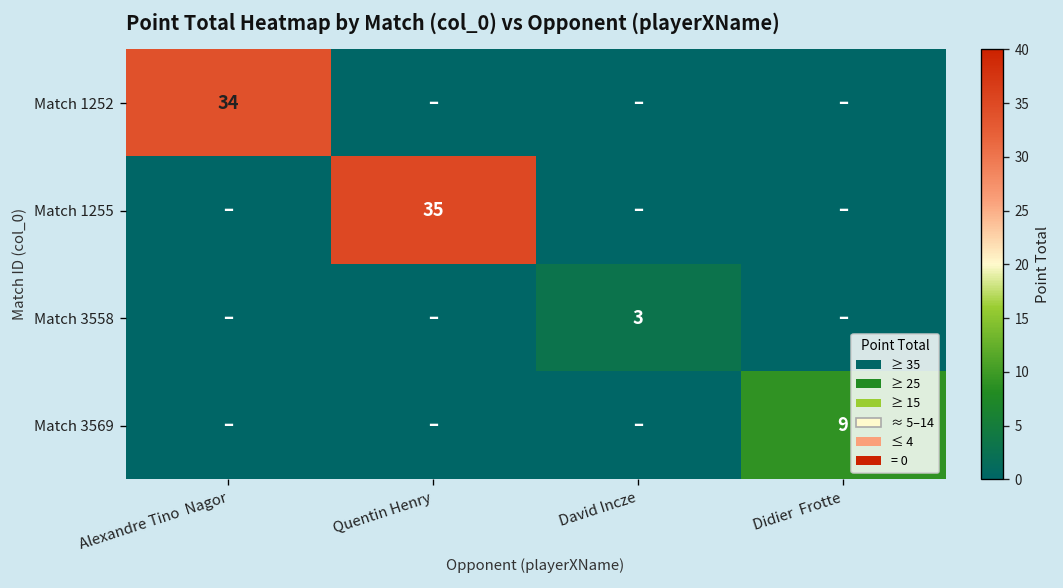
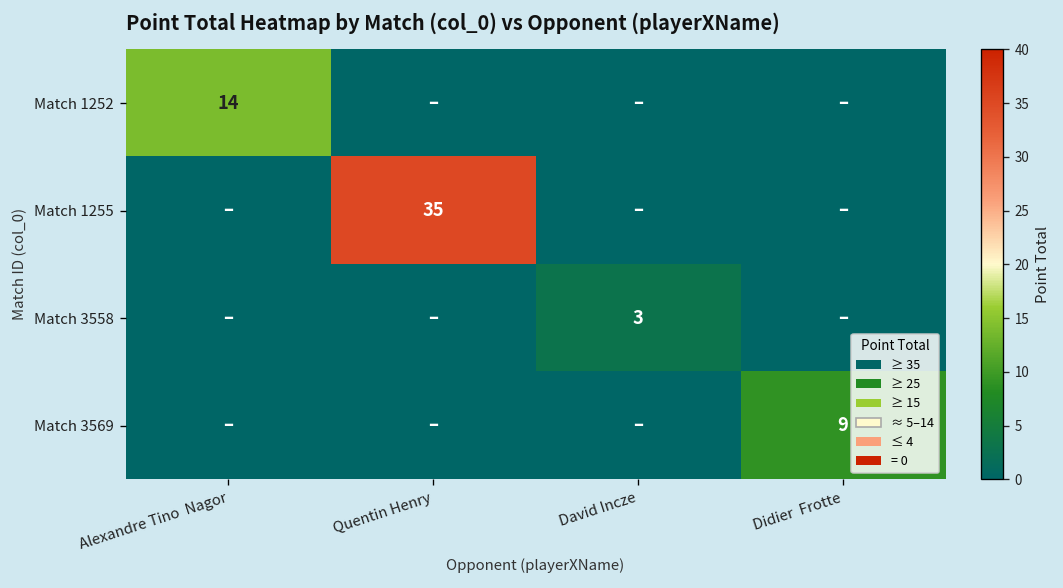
  {
    "Match 1252": {
-     "Alexandre Tino Nagor": 34
+     "Alexandre Tino Nagor": 14
    },
    "Match 1255": {
      "Quentin Henry": 35
    },
    "Match 3558": {
      "David Incze": 3
    },
    "Match 3569": {
      "Didier Frotte": 9
    }
  }
